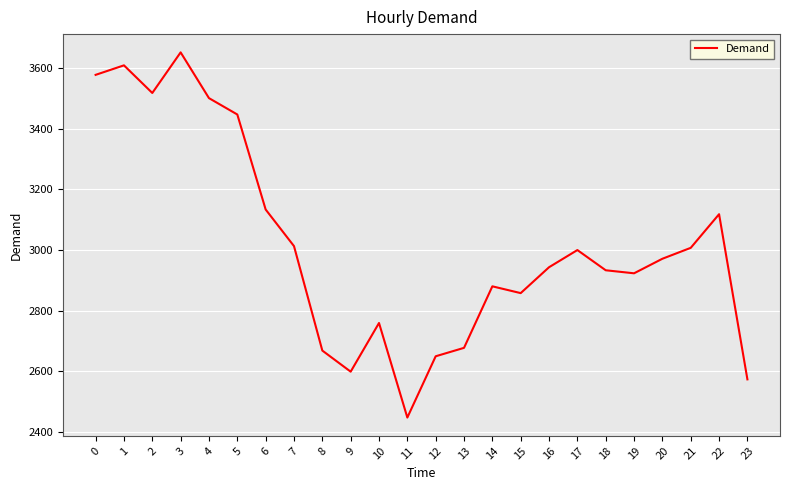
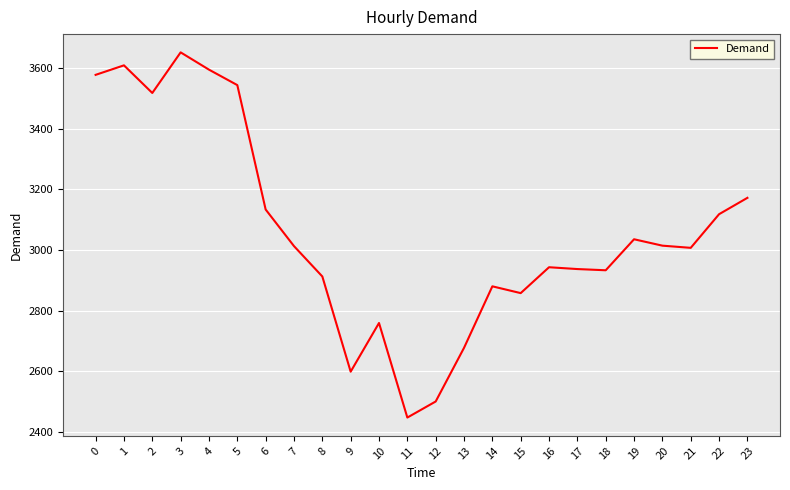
  {
    "0": 3580,
    "1": 3610,
    "2": 3520,
    "3": 3650,
-   "4": 3500,
-   "5": 3450,
+   "4": 3600,
+   "5": 3540,
    "6": 3130,
    "7": 3010,
-   "8": 2670,
+   "8": 2910,
    "9": 2600,
    "10": 2760,
    "11": 2450,
-   "12": 2650,
+   "12": 2500,
    "13": 2680,
    "14": 2880,
    "15": 2860,
    "16": 2940,
-   "17": 3000,
+   "17": 2940,
    "18": 2930,
-   "19": 2920,
-   "20": 2970,
+   "19": 3040,
+   "20": 3010,
    "21": 3010,
    "22": 3120,
-   "23": 2570
+   "23": 3170
  }
